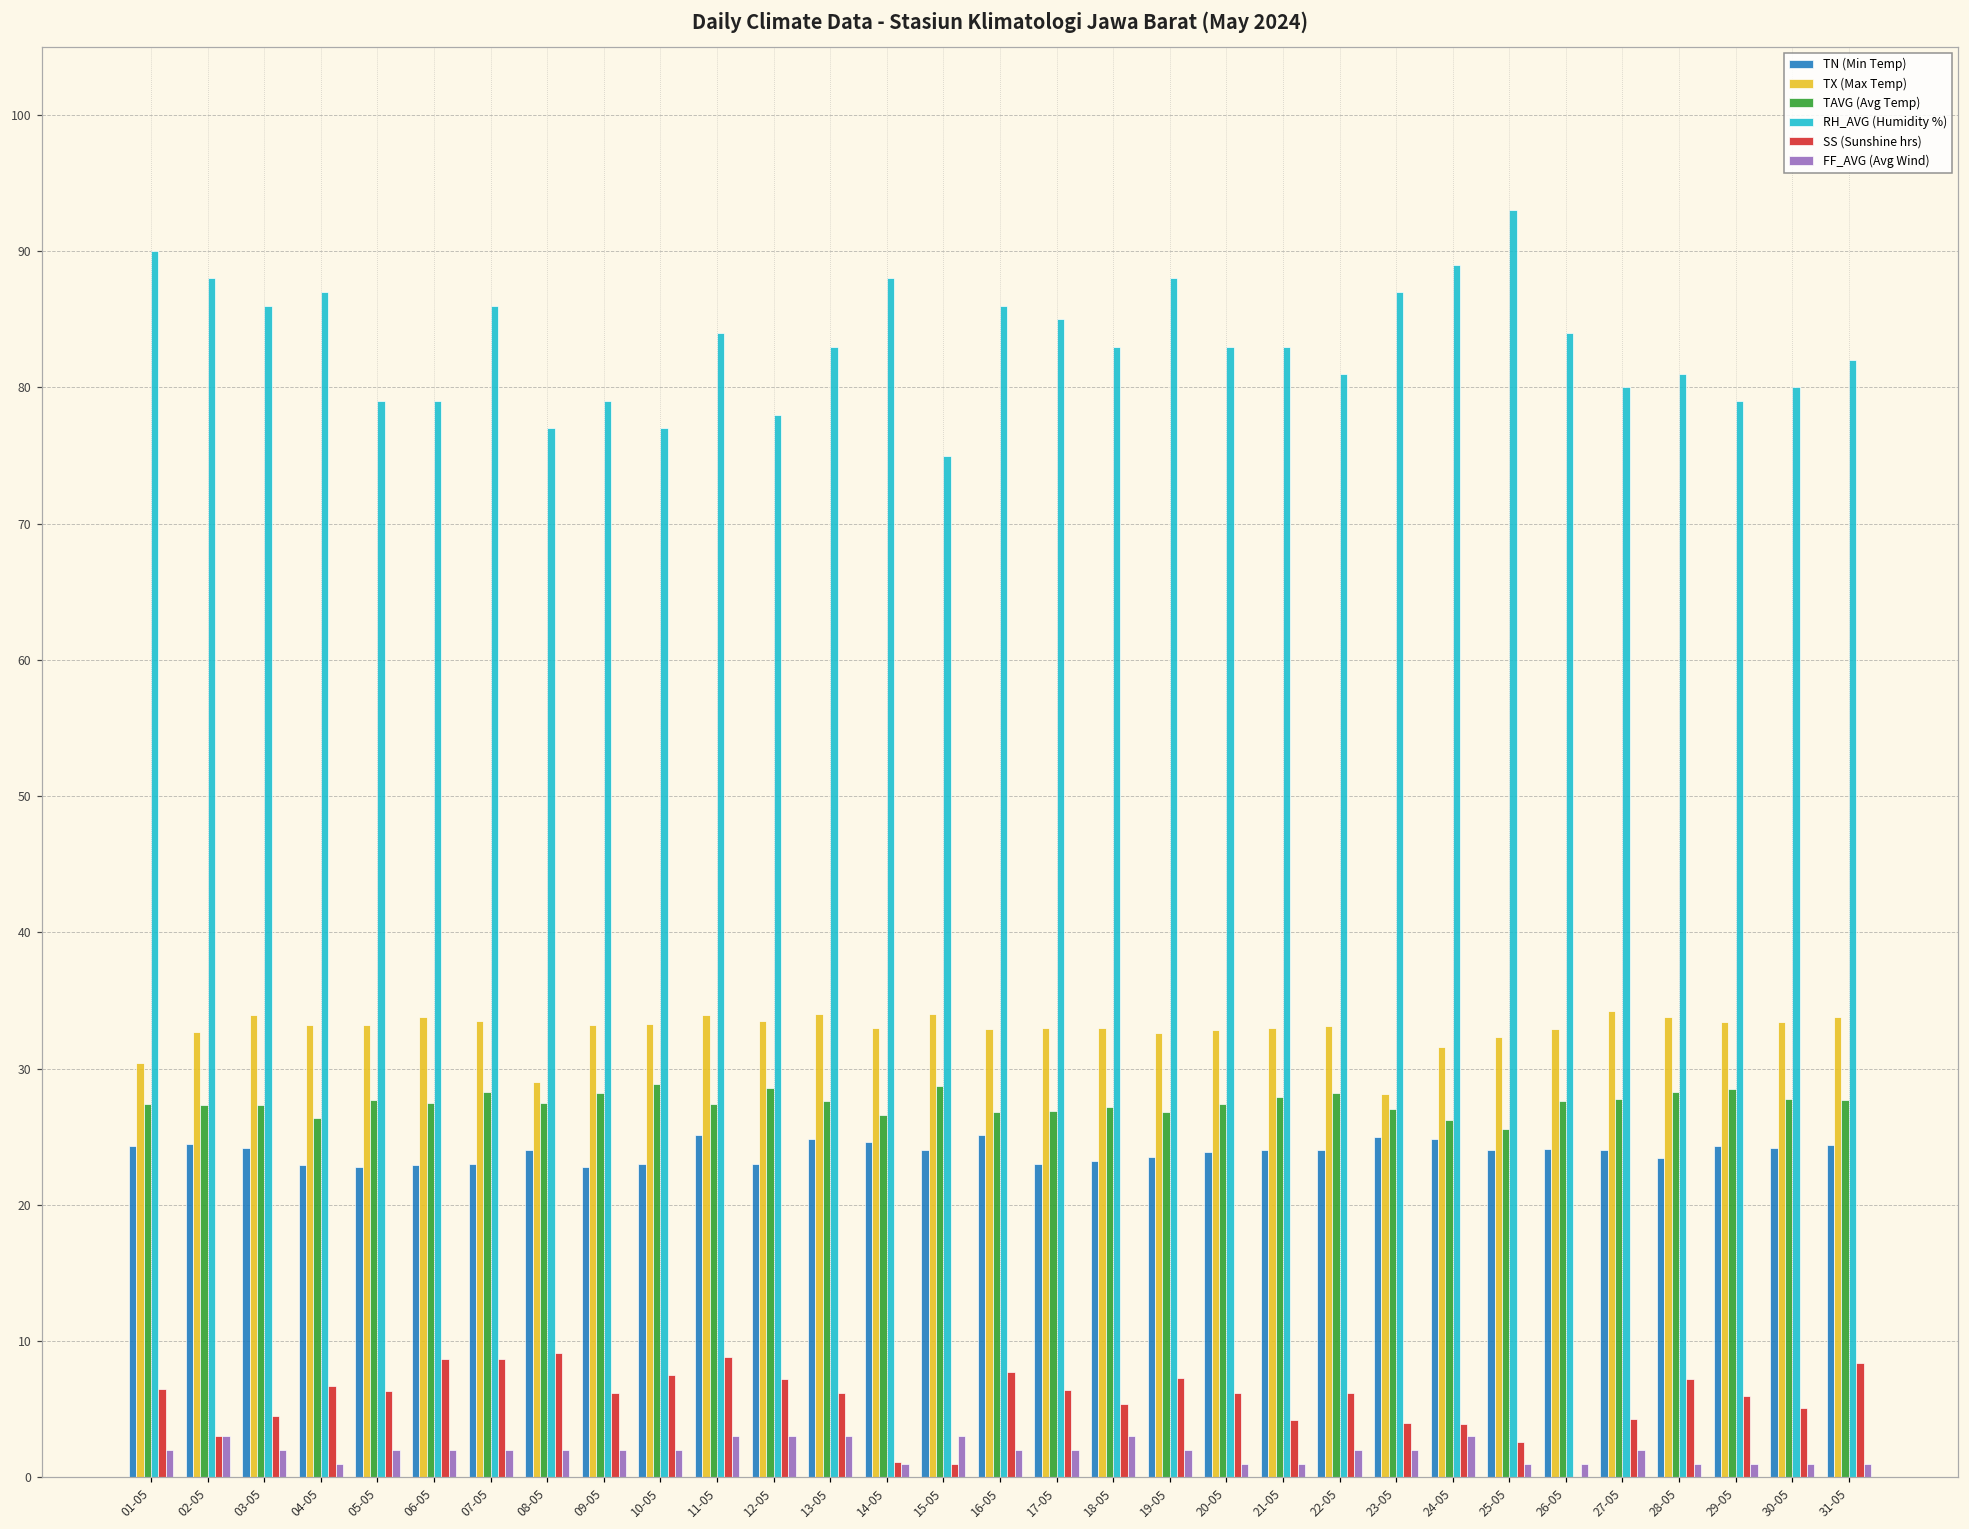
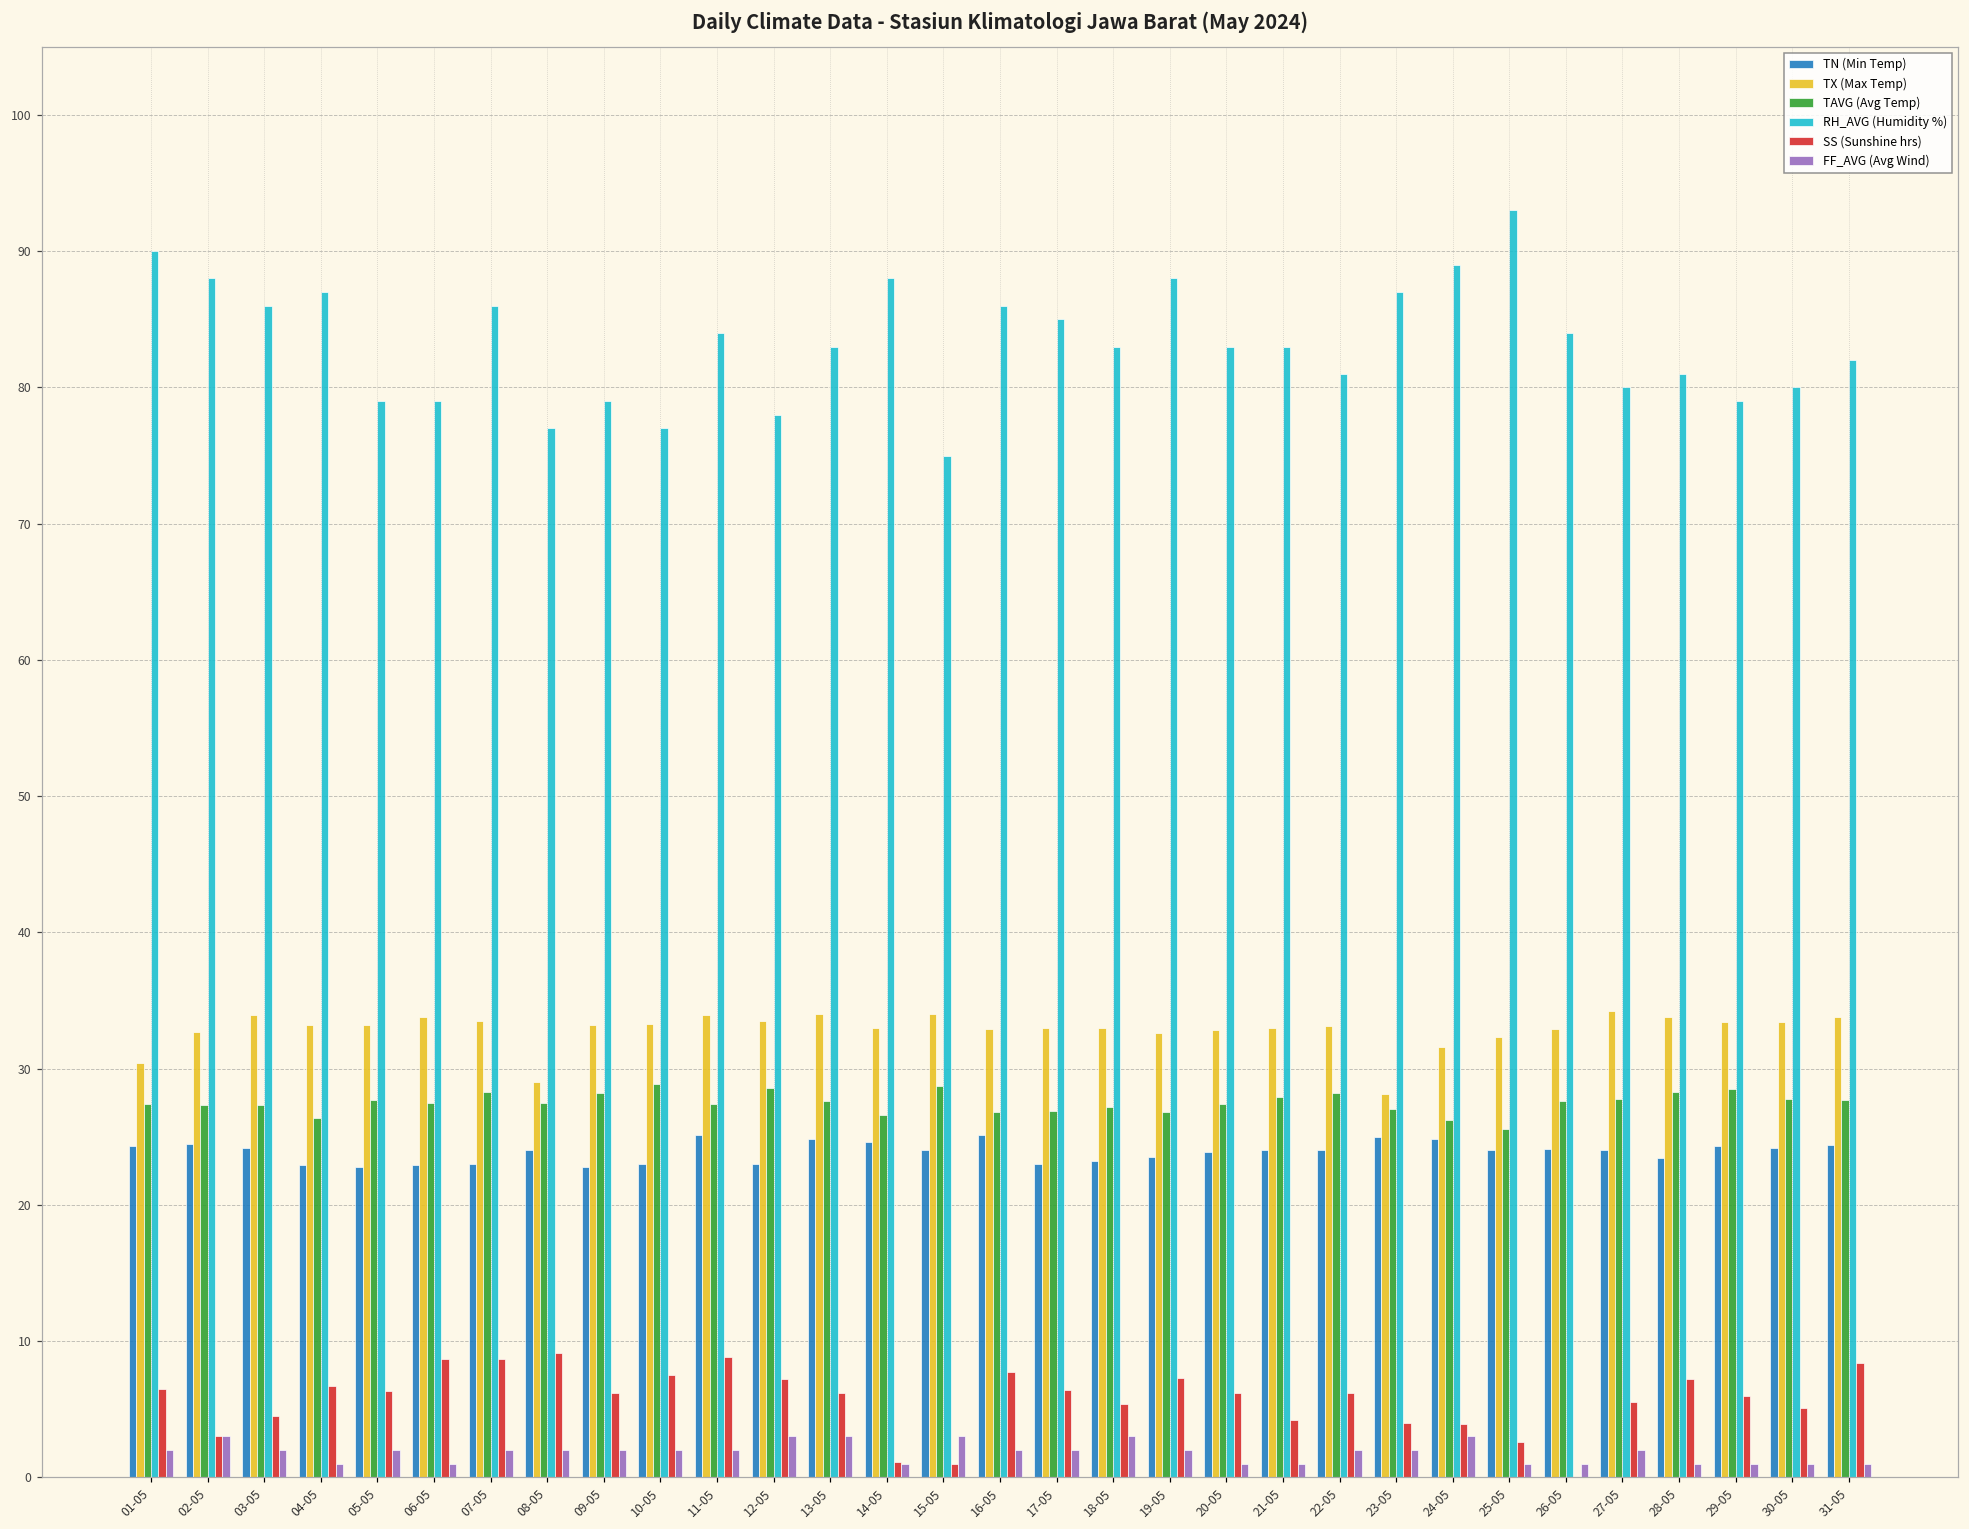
  {
    "TN (Min Temp)": {
      "01-05": 24.3,
      "02-05": 24.5,
      "03-05": 24.2,
      "04-05": 22.9,
      "05-05": 22.8,
      "06-05": 22.9,
      "07-05": 23.0,
      "08-05": 24.0,
      "09-05": 22.8,
      "10-05": 23.0,
      "11-05": 25.1,
      "12-05": 23.0,
      "13-05": 24.8,
      "14-05": 24.6,
      "15-05": 24.0,
      "16-05": 25.1,
      "17-05": 23.0,
      "18-05": 23.2,
      "19-05": 23.5,
      "20-05": 23.9,
      "21-05": 24.0,
      "22-05": 24.0,
      "23-05": 25.0,
      "24-05": 24.8,
      "25-05": 24.0,
      "26-05": 24.1,
      "27-05": 24.0,
      "28-05": 23.4,
      "29-05": 24.3,
      "30-05": 24.2,
      "31-05": 24.4
    },
    "TX (Max Temp)": {
      "01-05": 30.4,
      "02-05": 32.7,
      "03-05": 33.9,
      "04-05": 33.2,
      "05-05": 33.2,
      "06-05": 33.8,
      "07-05": 33.5,
      "08-05": 29.0,
      "09-05": 33.2,
      "10-05": 33.3,
      "11-05": 33.9,
      "12-05": 33.5,
      "13-05": 34.0,
      "14-05": 33.0,
      "15-05": 34.0,
      "16-05": 32.9,
      "17-05": 33.0,
      "18-05": 33.0,
      "19-05": 32.6,
      "20-05": 32.8,
      "21-05": 33.0,
      "22-05": 33.1,
      "23-05": 28.1,
      "24-05": 31.6,
      "25-05": 32.3,
      "26-05": 32.9,
      "27-05": 34.2,
      "28-05": 33.8,
      "29-05": 33.4,
      "30-05": 33.4,
      "31-05": 33.8
    },
    "TAVG (Avg Temp)": {
      "01-05": 27.4,
      "02-05": 27.3,
      "03-05": 27.3,
      "04-05": 26.4,
      "05-05": 27.7,
      "06-05": 27.5,
      "07-05": 28.3,
      "08-05": 27.5,
      "09-05": 28.2,
      "10-05": 28.9,
      "11-05": 27.4,
      "12-05": 28.6,
      "13-05": 27.6,
      "14-05": 26.6,
      "15-05": 28.7,
      "16-05": 26.8,
      "17-05": 26.9,
      "18-05": 27.2,
      "19-05": 26.8,
      "20-05": 27.4,
      "21-05": 27.9,
      "22-05": 28.2,
      "23-05": 27.0,
      "24-05": 26.2,
      "25-05": 25.6,
      "26-05": 27.6,
      "27-05": 27.8,
      "28-05": 28.3,
      "29-05": 28.5,
      "30-05": 27.8,
      "31-05": 27.7
    },
    "RH_AVG (Humidity %)": {
      "01-05": 90.0,
      "02-05": 88.0,
      "03-05": 86.0,
      "04-05": 87.0,
      "05-05": 79.0,
      "06-05": 79.0,
      "07-05": 86.0,
      "08-05": 77.0,
      "09-05": 79.0,
      "10-05": 77.0,
      "11-05": 84.0,
      "12-05": 78.0,
      "13-05": 83.0,
      "14-05": 88.0,
      "15-05": 75.0,
      "16-05": 86.0,
      "17-05": 85.0,
      "18-05": 83.0,
      "19-05": 88.0,
      "20-05": 83.0,
      "21-05": 83.0,
      "22-05": 81.0,
      "23-05": 87.0,
      "24-05": 89.0,
      "25-05": 93.0,
      "26-05": 84.0,
      "27-05": 80.0,
      "28-05": 81.0,
      "29-05": 79.0,
      "30-05": 80.0,
      "31-05": 82.0
    },
    "SS (Sunshine hrs)": {
      "01-05": 6.5,
      "02-05": 3.0,
      "03-05": 4.5,
      "04-05": 6.7,
      "05-05": 6.3,
      "06-05": 8.7,
      "07-05": 8.7,
      "08-05": 9.1,
      "09-05": 6.2,
      "10-05": 7.5,
      "11-05": 8.8,
      "12-05": 7.2,
      "13-05": 6.2,
      "14-05": 1.1,
      "15-05": 1.0,
      "16-05": 7.7,
      "17-05": 6.4,
      "18-05": 5.4,
      "19-05": 7.3,
      "20-05": 6.2,
      "21-05": 4.2,
      "22-05": 6.2,
      "23-05": 4.0,
      "24-05": 3.9,
      "25-05": 2.6,
      "26-05": 0.0,
-     "27-05": 4.3,
+     "27-05": 5.5,
      "28-05": 7.2,
      "29-05": 6.0,
      "30-05": 5.1,
      "31-05": 8.4
    },
    "FF_AVG (Avg Wind)": {
      "01-05": 2,
      "02-05": 3,
      "03-05": 2,
      "04-05": 1,
      "05-05": 2,
-     "06-05": 2,
+     "06-05": 1,
      "07-05": 2,
      "08-05": 2,
      "09-05": 2,
      "10-05": 2,
-     "11-05": 3,
+     "11-05": 2,
      "12-05": 3,
      "13-05": 3,
      "14-05": 1,
      "15-05": 3,
      "16-05": 2,
      "17-05": 2,
      "18-05": 3,
      "19-05": 2,
      "20-05": 1,
      "21-05": 1,
      "22-05": 2,
      "23-05": 2,
      "24-05": 3,
      "25-05": 1,
      "26-05": 1,
      "27-05": 2,
      "28-05": 1,
      "29-05": 1,
      "30-05": 1,
      "31-05": 1
    }
  }
